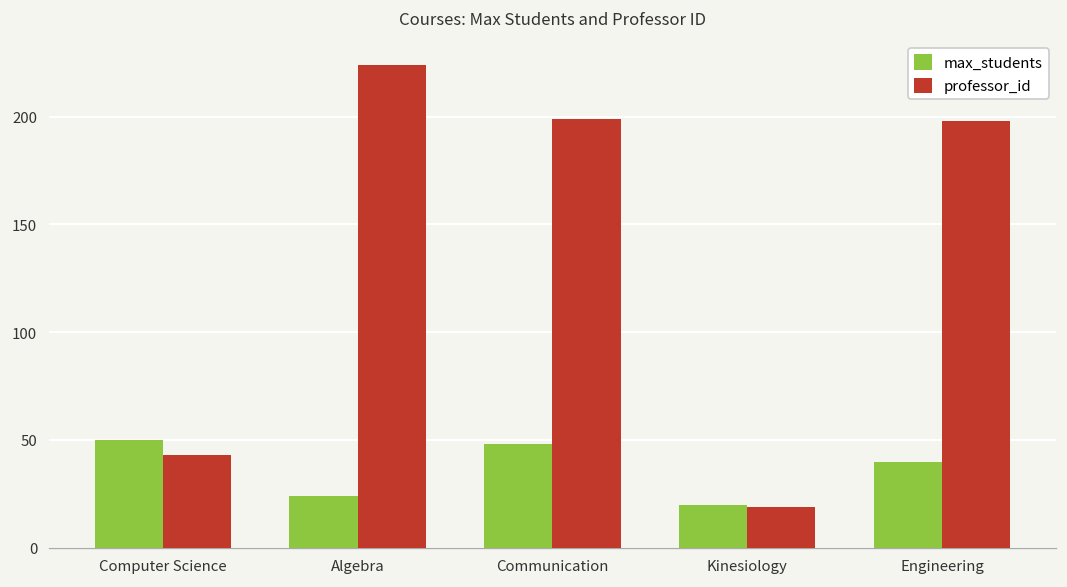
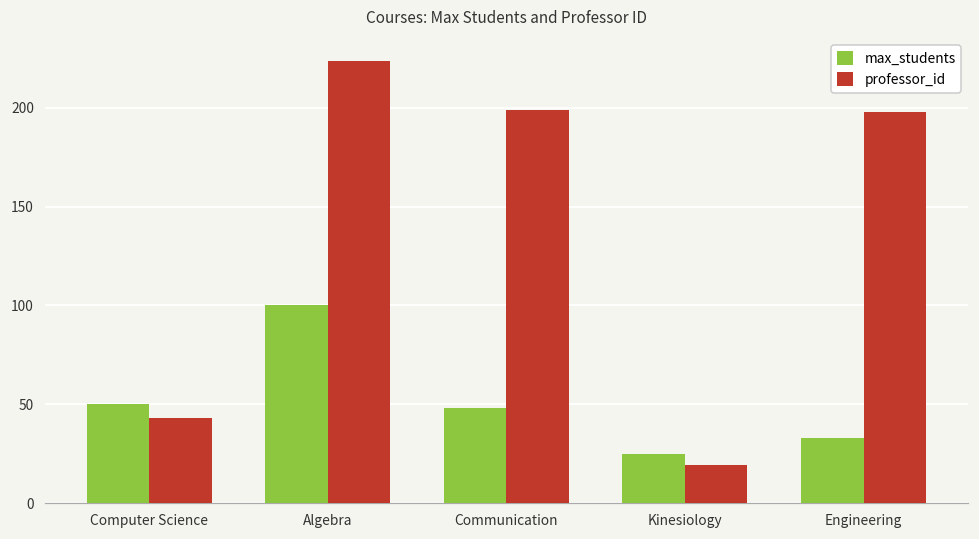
  {
    "max_students": {
      "Computer Science": 50,
-     "Algebra": 24,
+     "Algebra": 100,
      "Communication": 48,
-     "Kinesiology": 20,
-     "Engineering": 40
+     "Kinesiology": 25,
+     "Engineering": 33
    },
    "professor_id": {
      "Computer Science": 43,
      "Algebra": 224,
      "Communication": 199,
      "Kinesiology": 19,
      "Engineering": 198
    }
  }
